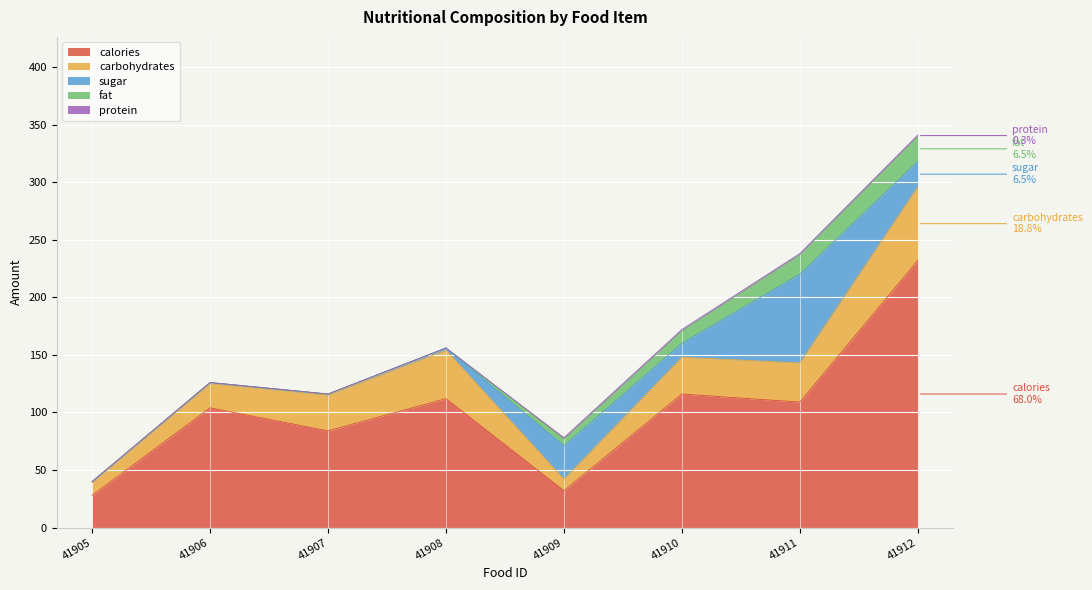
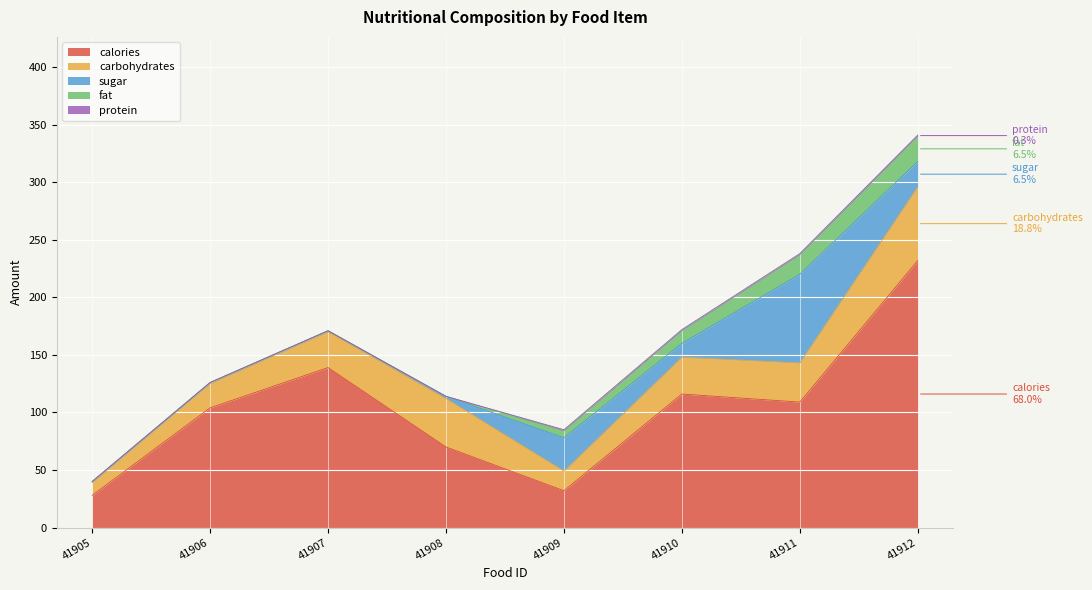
  {
    "calories": {
      "41905": 28,
      "41906": 104,
-     "41907": 84,
-     "41908": 112,
+     "41907": 139,
+     "41908": 70,
      "41909": 32,
      "41910": 116,
      "41911": 109,
      "41912": 232
    },
    "carbohydrates": {
-     "41909": 10,
+     "41909": 17,
      "41910": 32,
      "41911": 34
    },
    "sugar": {
      "41909": 29,
      "41910": 12,
      "41911": 77
    }
  }
